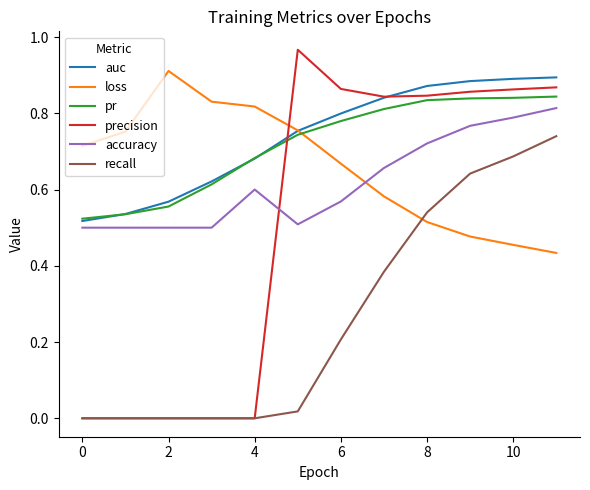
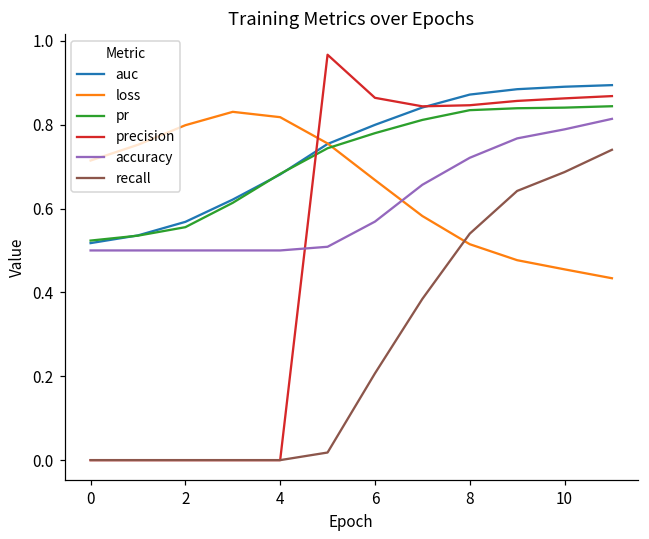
  {
    "auc": {
      "2": 0.57,
      "6": 0.80,
      "8": 0.87,
      "10": 0.89
    },
    "loss": {
-     "2": 0.91,
+     "2": 0.80,
      "4": 0.82,
      "6": 0.67,
      "8": 0.51,
      "10": 0.45
    },
    "pr": {
      "2": 0.56,
      "6": 0.78,
      "8": 0.83,
      "10": 0.84
    },
    "precision": {
      "6": 0.86,
      "8": 0.85,
      "10": 0.86
    },
    "accuracy": {
      "0": 0.5,
      "2": 0.5,
-     "4": 0.6,
+     "4": 0.5,
      "6": 0.57,
      "8": 0.72,
      "10": 0.79
    },
    "recall": {
      "6": 0.21,
      "8": 0.54,
      "10": 0.69
    }
  }
